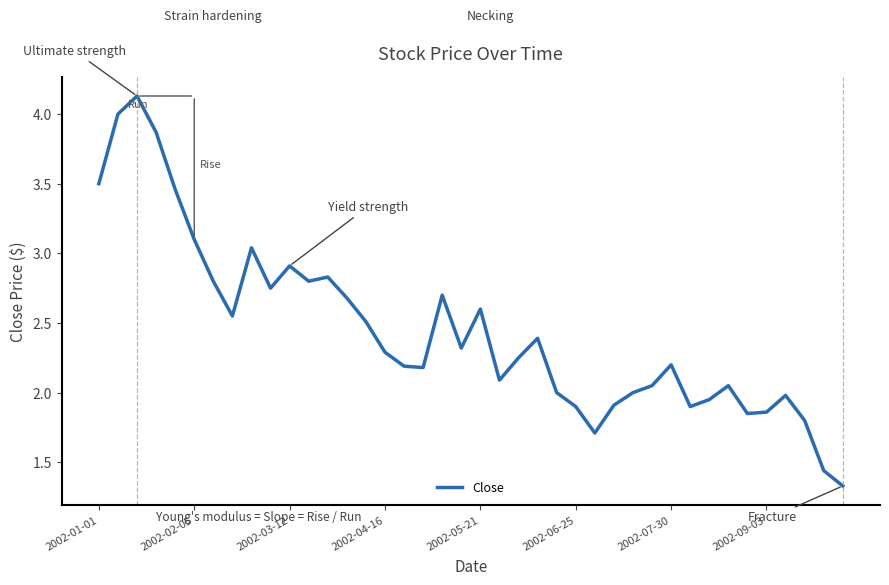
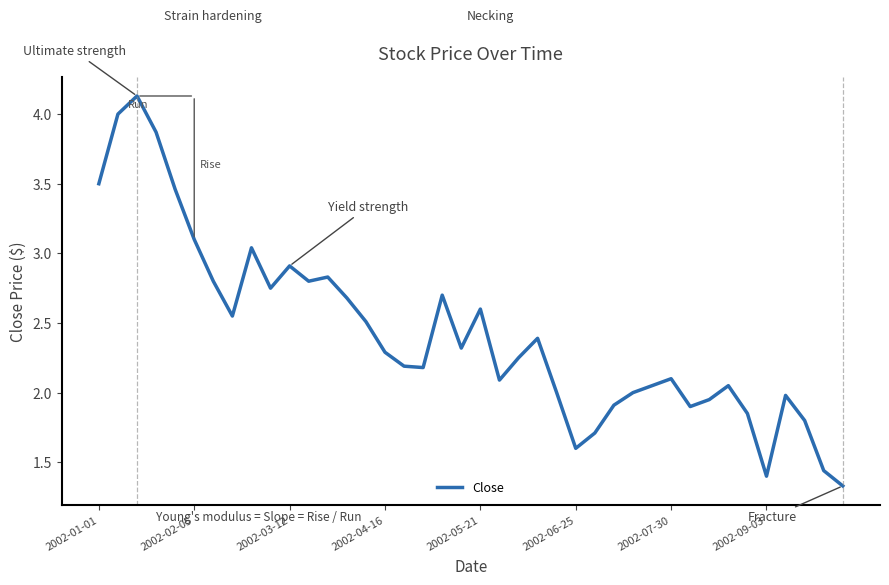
  {
    "2002-01-01": 3.50,
    "2002-02-05": 3.10,
    "2002-03-12": 2.91,
    "2002-04-16": 2.29,
    "2002-05-21": 2.60,
-   "2002-06-25": 1.9,
-   "2002-07-30": 2.2,
-   "2002-09-03": 1.86
+   "2002-06-25": 1.6,
+   "2002-07-30": 2.1,
+   "2002-09-03": 1.40
  }
